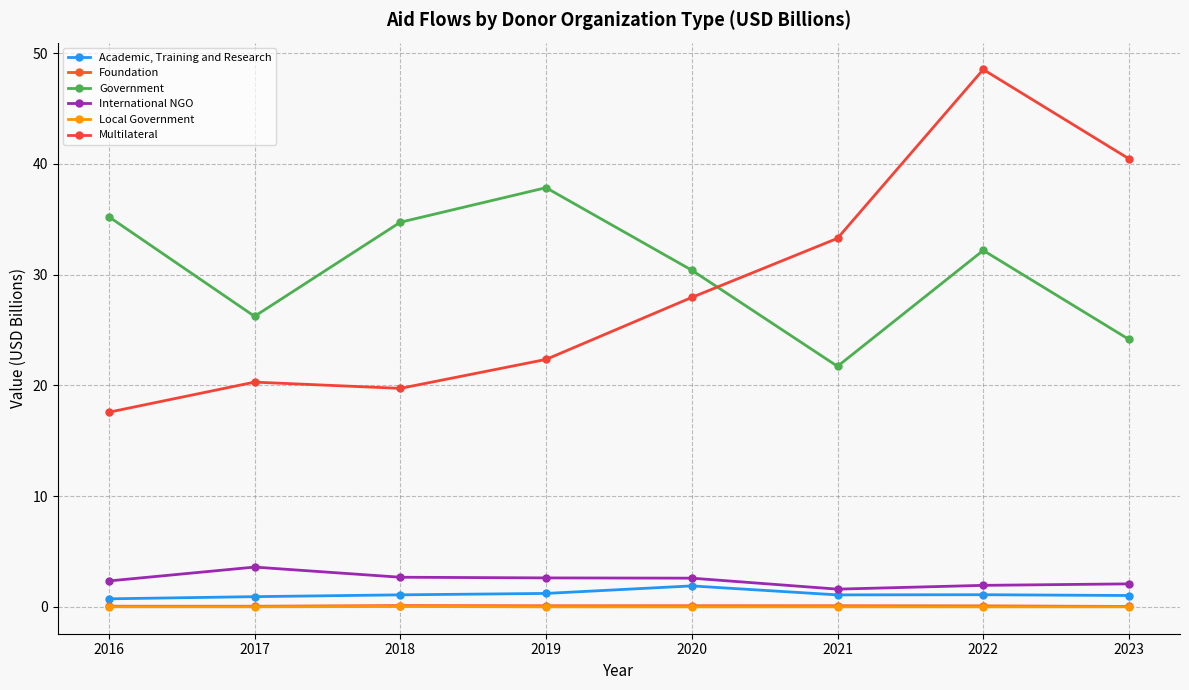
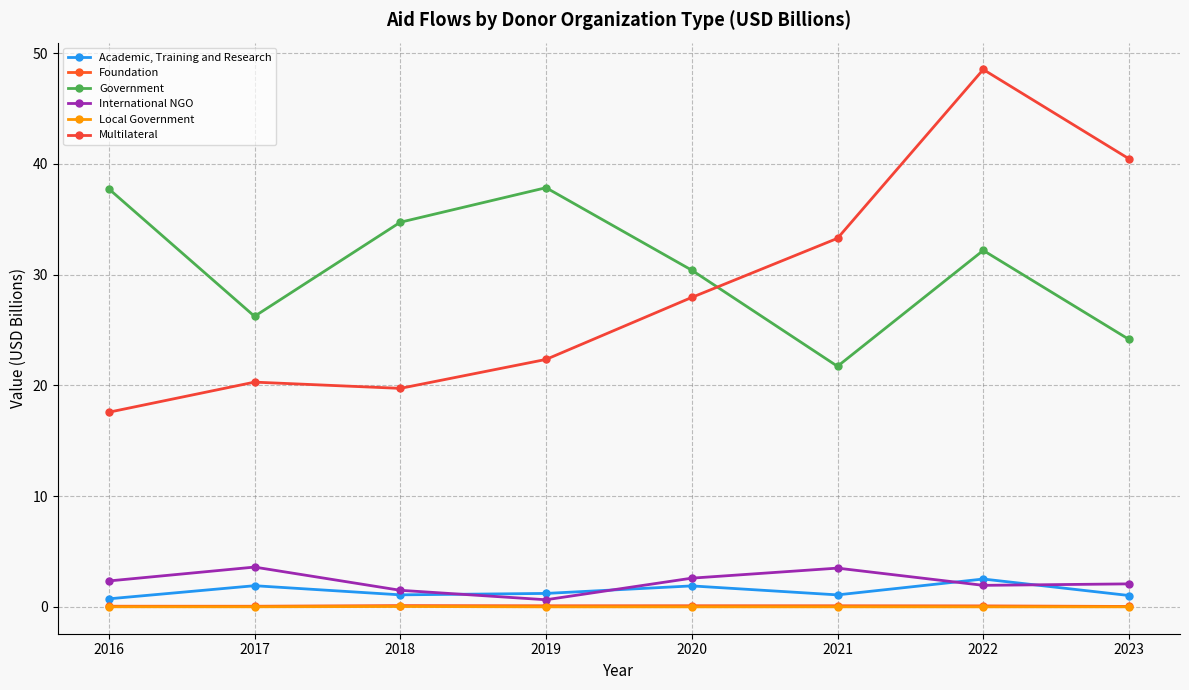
  {
    "Academic, Training and Research": {
      "2016": 0.7,
-     "2017": 0.9,
+     "2017": 1.9,
      "2018": 1.1,
      "2019": 1.2,
      "2020": 1.9,
      "2021": 1.1,
-     "2022": 1.1,
+     "2022": 2.5,
      "2023": 1.0
    },
    "Government": {
-     "2016": 35.2,
+     "2016": 37.7,
      "2017": 26.2,
      "2018": 34.7,
      "2019": 37.9,
      "2020": 30.4,
      "2021": 21.7,
      "2022": 32.2,
      "2023": 24.2
    },
    "International NGO": {
      "2016": 2.3,
      "2017": 3.6,
-     "2018": 2.7,
-     "2019": 2.6,
+     "2018": 1.5,
+     "2019": 0.6,
      "2020": 2.6,
-     "2021": 1.6,
+     "2021": 3.5,
      "2022": 1.9,
      "2023": 2.1
    }
  }
